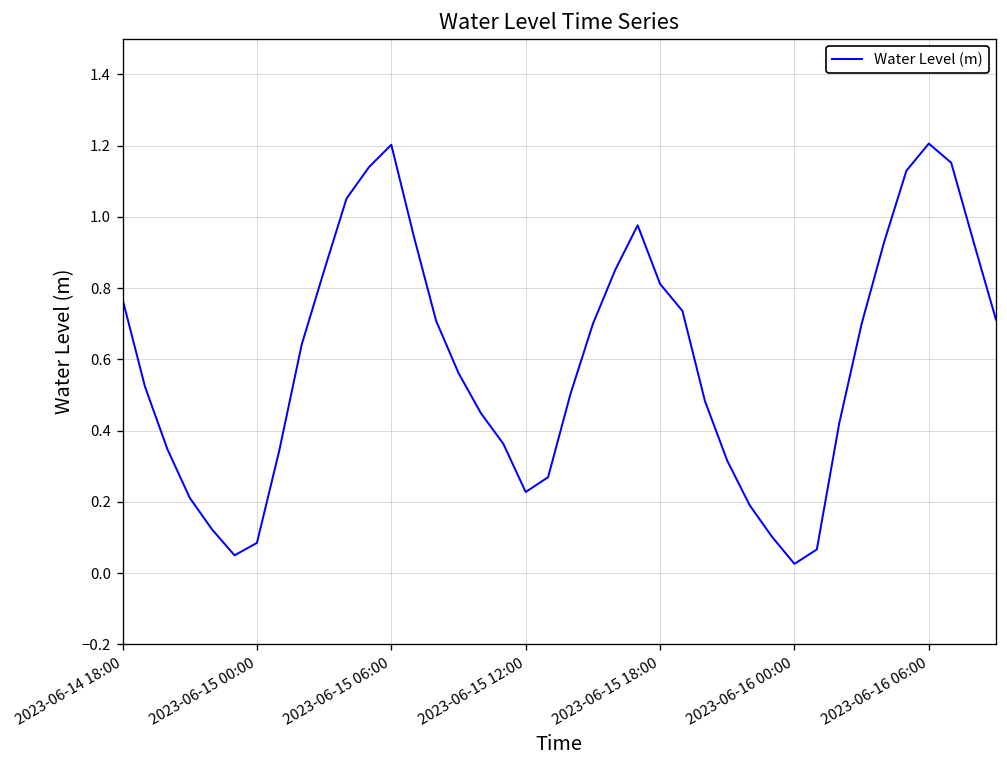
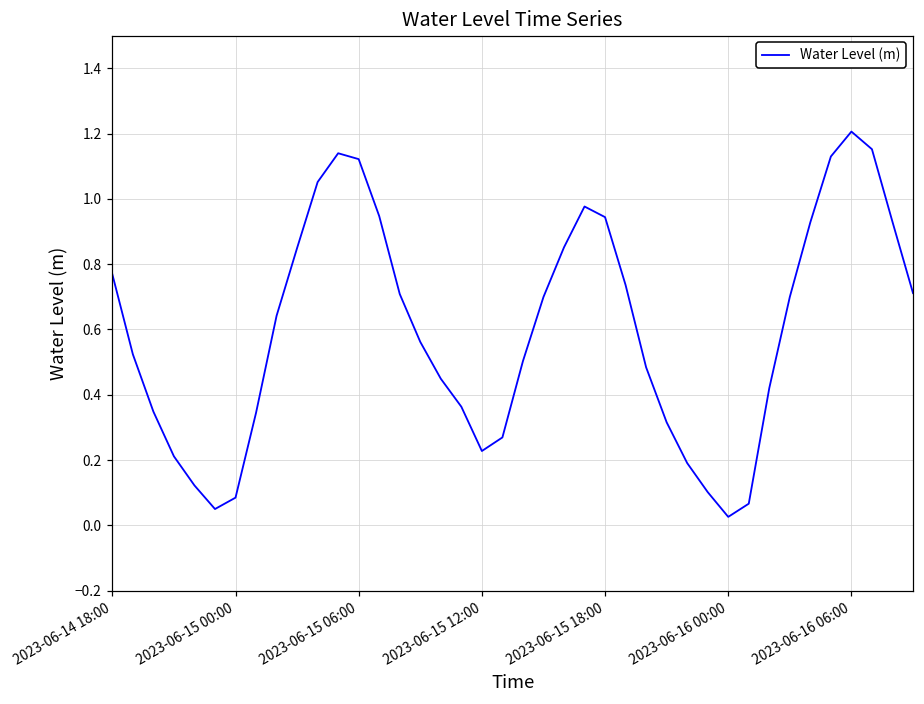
  {
    "2023-06-14 18:00": 0.77,
    "2023-06-15 00:00": 0.09,
-   "2023-06-15 06:00": 1.20,
+   "2023-06-15 06:00": 1.12,
    "2023-06-15 12:00": 0.23,
-   "2023-06-15 18:00": 0.81,
+   "2023-06-15 18:00": 0.94,
    "2023-06-16 00:00": 0.03,
    "2023-06-16 06:00": 1.21
  }
